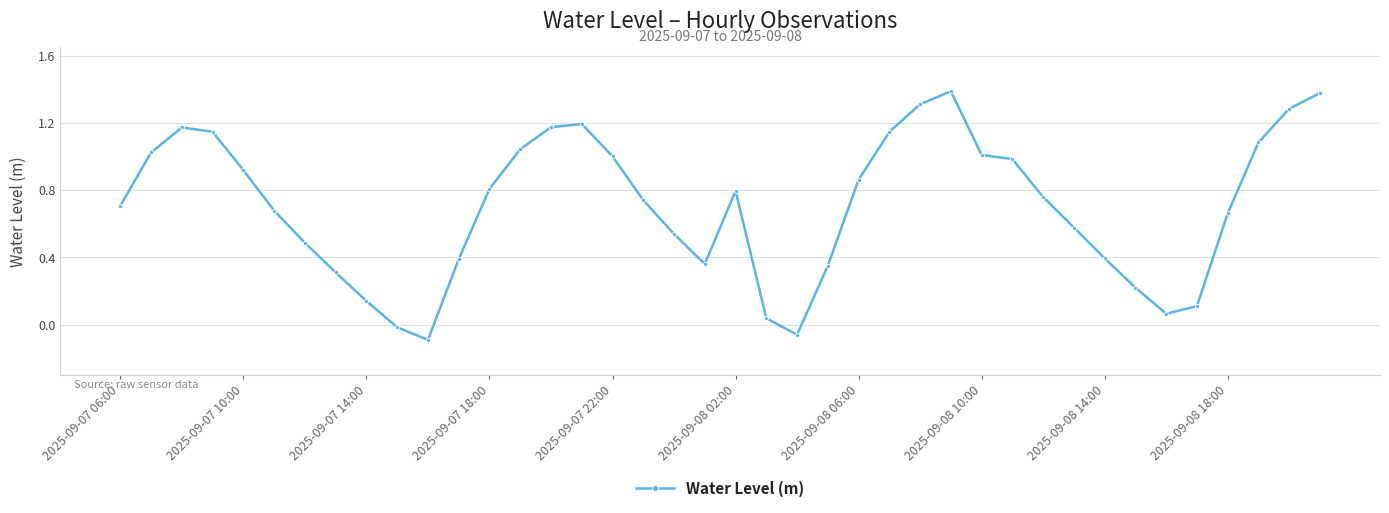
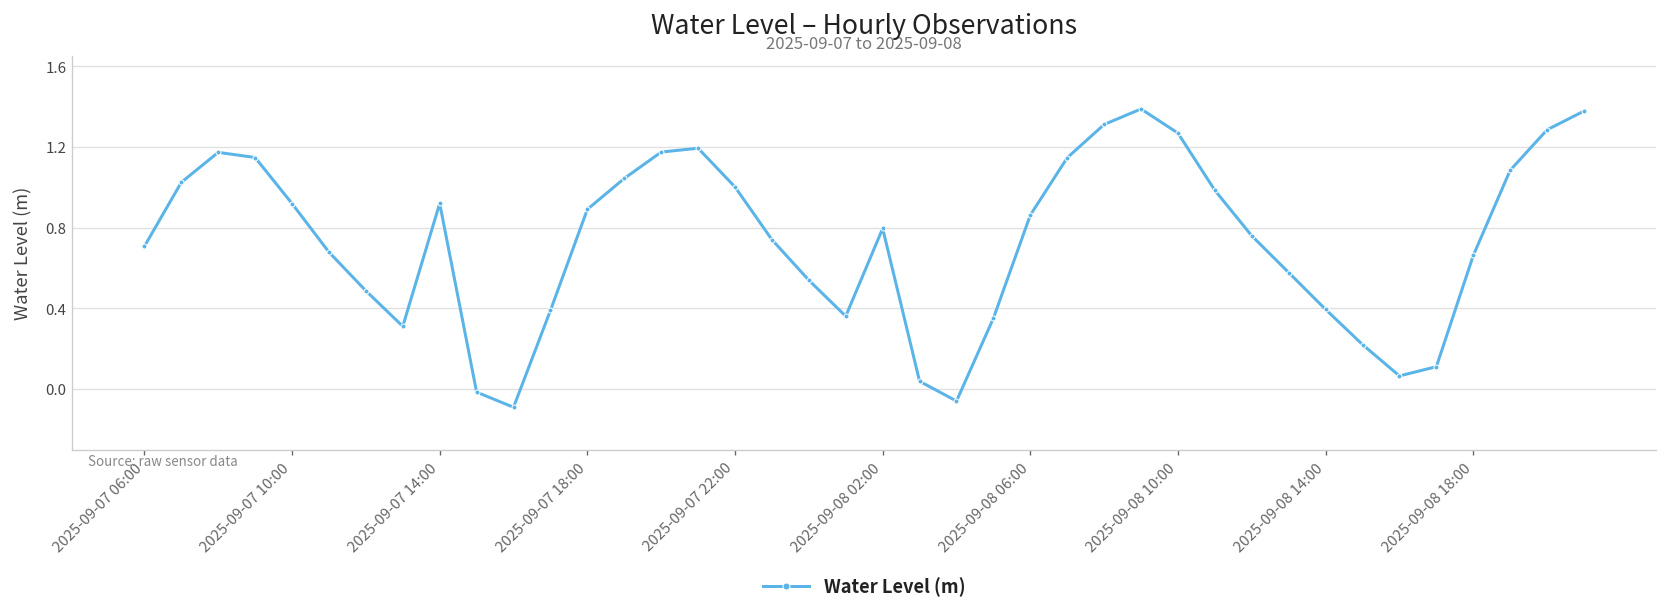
  {
    "2025-09-07 06:00": 0.71,
    "2025-09-07 10:00": 0.92,
-   "2025-09-07 14:00": 0.14,
-   "2025-09-07 18:00": 0.81,
+   "2025-09-07 14:00": 0.92,
+   "2025-09-07 18:00": 0.89,
    "2025-09-07 22:00": 1.00,
    "2025-09-08 02:00": 0.80,
    "2025-09-08 06:00": 0.86,
-   "2025-09-08 10:00": 1.01,
+   "2025-09-08 10:00": 1.27,
    "2025-09-08 14:00": 0.39,
    "2025-09-08 18:00": 0.66
  }
